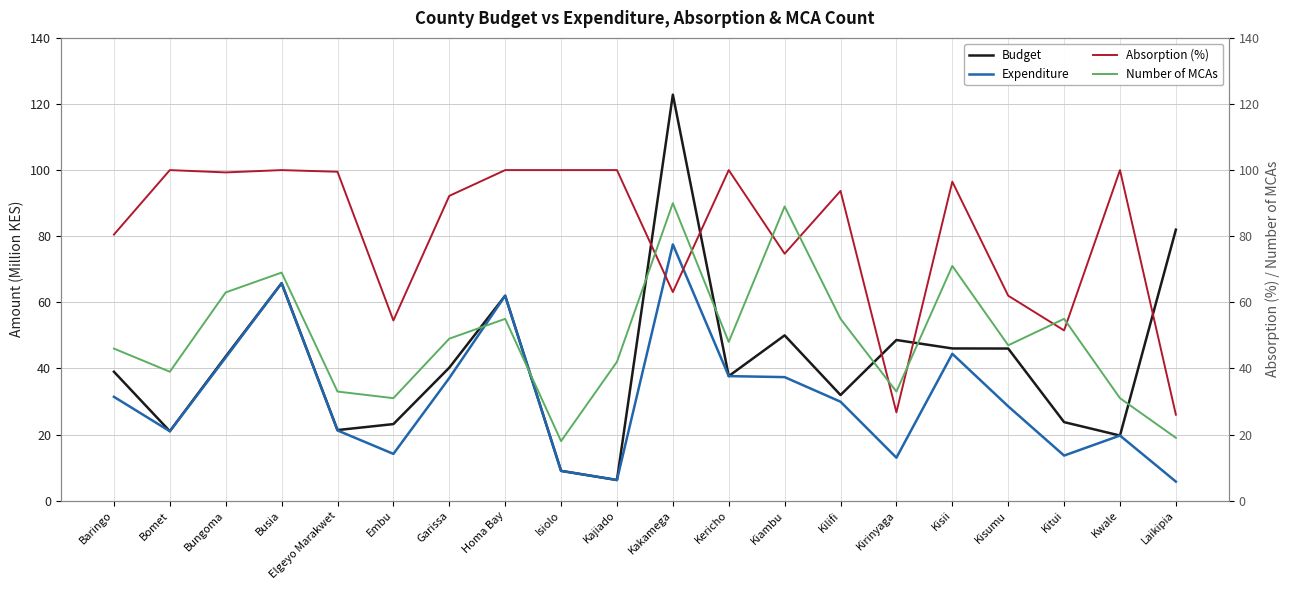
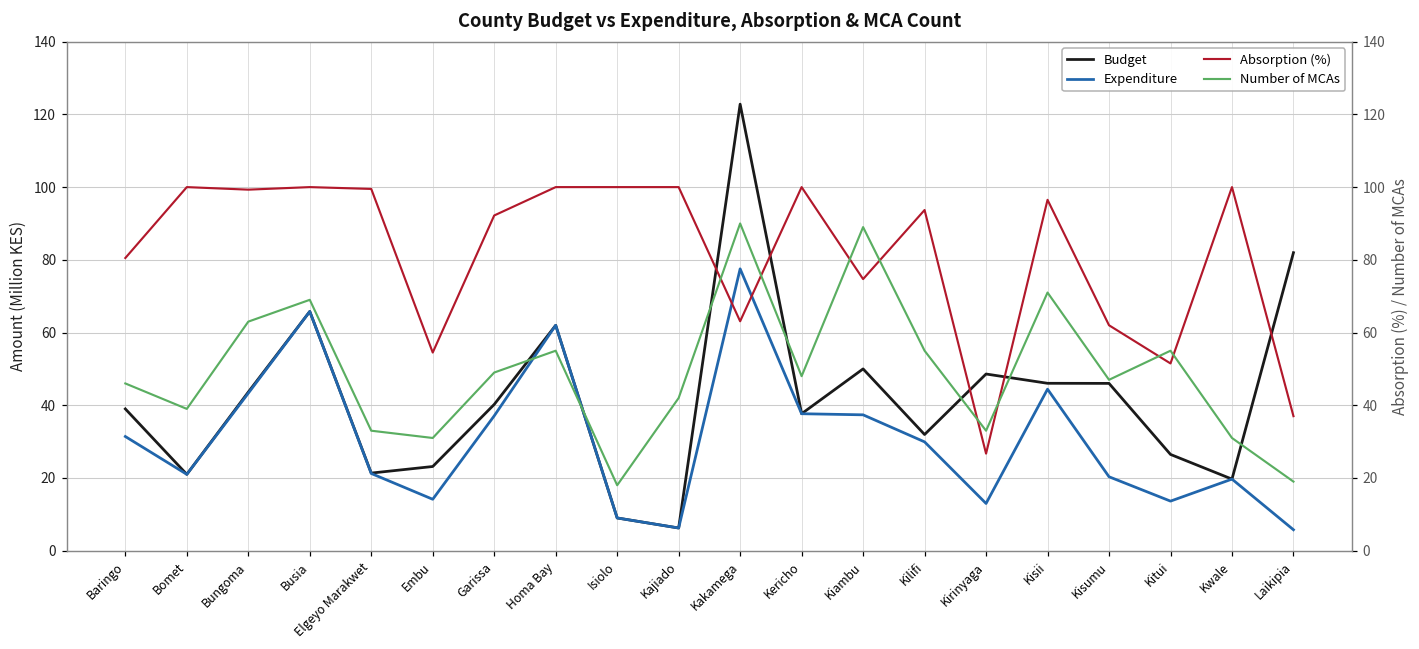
  {
    "Budget": {
      "Baringo": 39,
      "Embu": 23,
      "Garissa": 40,
      "Kakamega": 123,
      "Kiambu": 50,
      "Kilifi": 32,
      "Kirinyaga": 49,
      "Kisii": 46,
      "Kisumu": 46,
-     "Kitui": 24,
+     "Kitui": 26,
      "Laikipia": 82
    },
    "Expenditure": {
      "Baringo": 31,
      "Embu": 14,
      "Garissa": 37,
      "Kakamega": 78,
      "Kiambu": 37,
      "Kilifi": 30,
      "Kirinyaga": 13,
      "Kisii": 44,
-     "Kisumu": 29,
+     "Kisumu": 20,
      "Kitui": 14,
      "Laikipia": 6
    },
    "Absorption (%)": {
      "Baringo": 81,
      "Bomet": 100,
      "Bungoma": 99,
      "Busia": 100,
      "Elgeyo Marakwet": 100,
      "Embu": 55,
      "Garissa": 92,
      "Homa Bay": 100,
      "Isiolo": 100,
      "Kajiado": 100,
      "Kakamega": 63,
      "Kericho": 100,
      "Kiambu": 75,
      "Kilifi": 94,
      "Kirinyaga": 27,
      "Kisii": 97,
      "Kisumu": 62,
      "Kitui": 52,
      "Kwale": 100,
-     "Laikipia": 26
+     "Laikipia": 37
    },
    "Number of MCAs": {
      "Baringo": 46,
      "Bomet": 39,
      "Bungoma": 63,
      "Busia": 69,
      "Elgeyo Marakwet": 33,
      "Embu": 31,
      "Garissa": 49,
      "Homa Bay": 55,
      "Isiolo": 18,
      "Kajiado": 42,
      "Kakamega": 90,
      "Kericho": 48,
      "Kiambu": 89,
      "Kilifi": 55,
      "Kirinyaga": 33,
      "Kisii": 71,
      "Kisumu": 47,
      "Kitui": 55,
      "Kwale": 31,
      "Laikipia": 19
    }
  }
